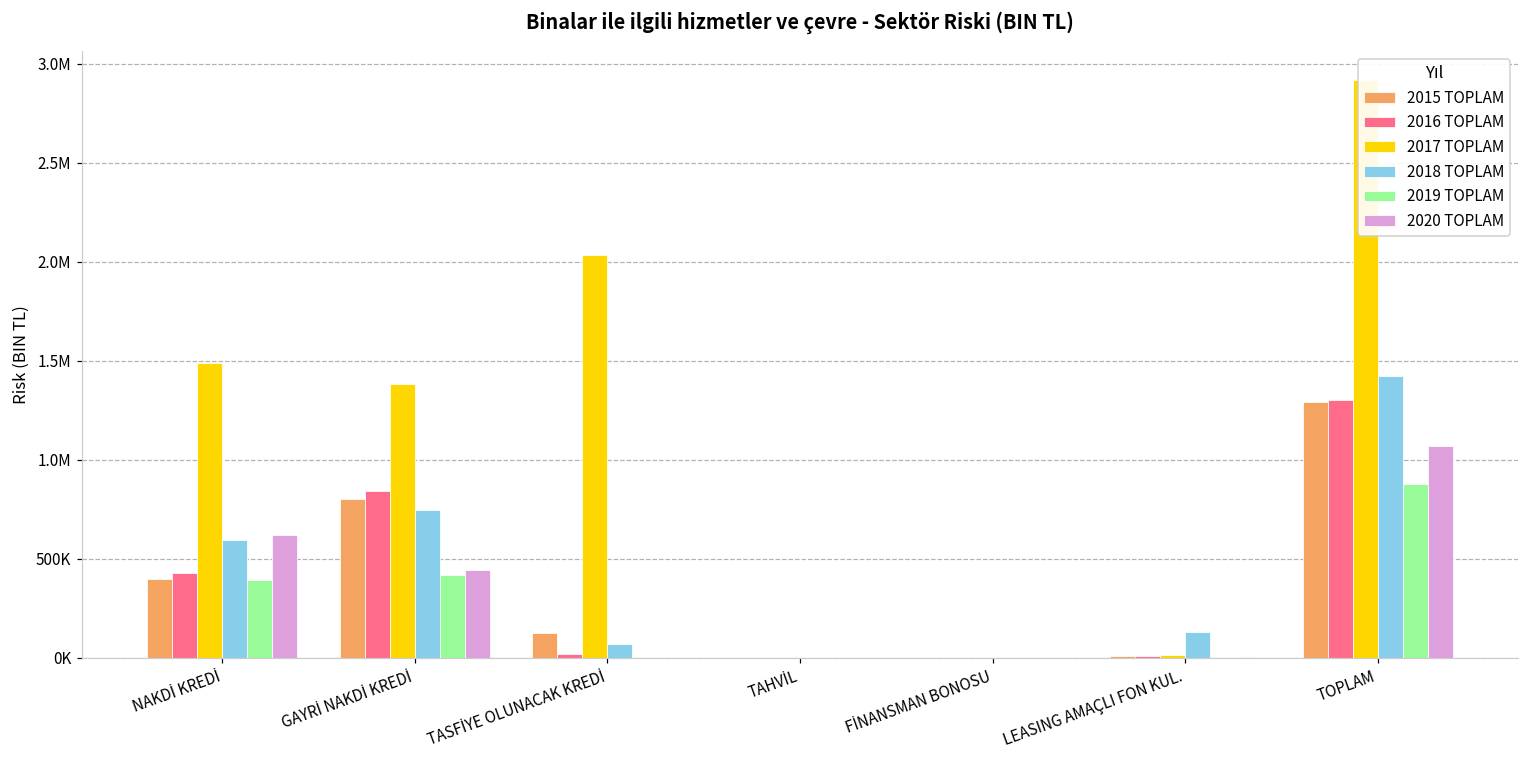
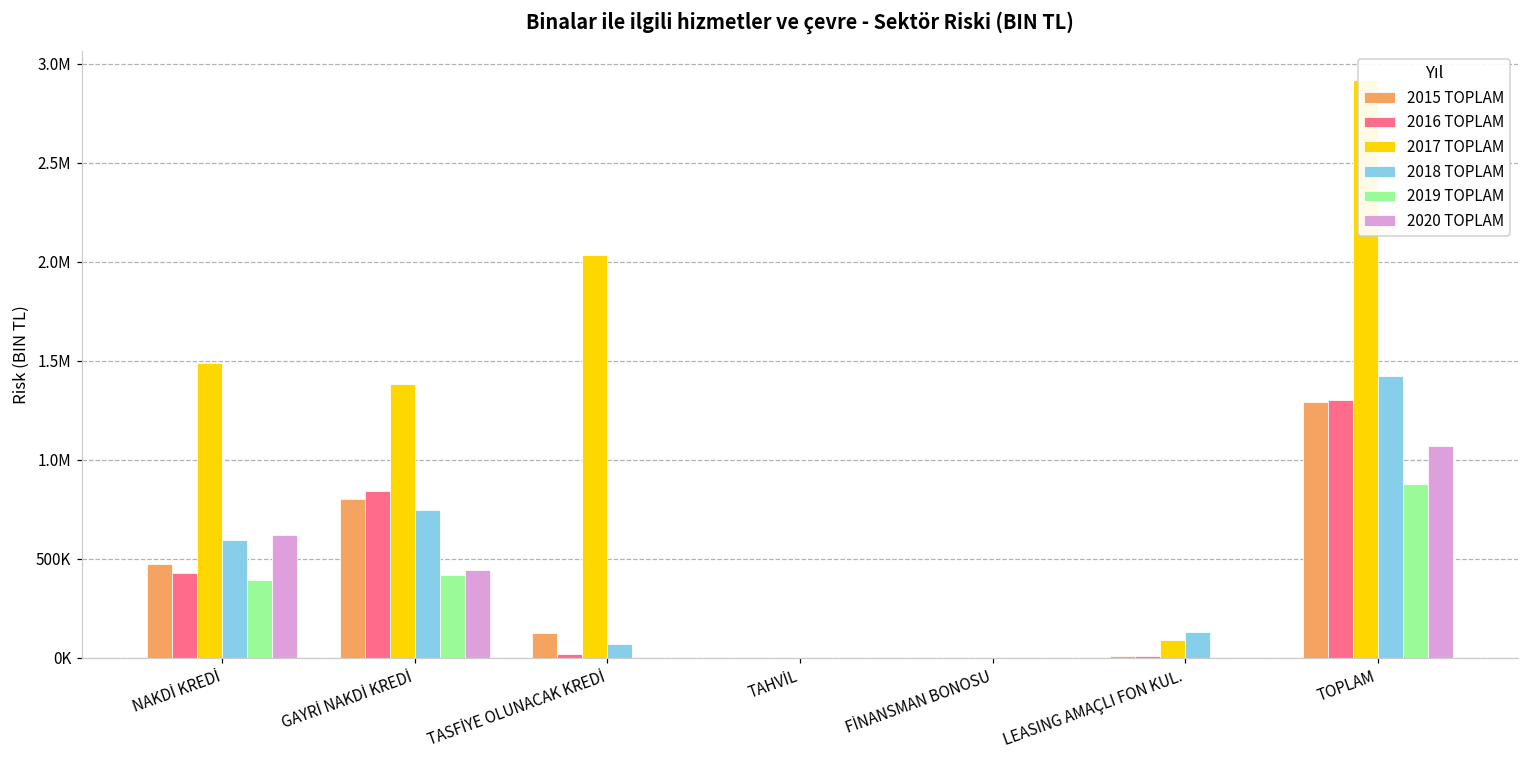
  {
    "2015 TOPLAM": {
-     "NAKDİ KREDİ": 400000,
+     "NAKDİ KREDİ": 470000,
      "GAYRİ NAKDİ KREDİ": 800000,
      "TASFİYE OLUNACAK KREDİ": 120000,
      "TAHVİL": 0,
      "FİNANSMAN BONOSU": 0,
      "TOPLAM": 1290000
    },
    "2016 TOPLAM": {
      "NAKDİ KREDİ": 430000,
      "GAYRİ NAKDİ KREDİ": 840000,
      "TASFİYE OLUNACAK KREDİ": 20000,
      "TAHVİL": 0,
      "FİNANSMAN BONOSU": 0,
      "TOPLAM": 1300000
    },
    "2017 TOPLAM": {
      "NAKDİ KREDİ": 1490000,
      "GAYRİ NAKDİ KREDİ": 1380000,
      "TASFİYE OLUNACAK KREDİ": 2030000,
      "TAHVİL": 0,
      "FİNANSMAN BONOSU": 0,
-     "LEASING AMAÇLI FON KUL.": 10000
+     "LEASING AMAÇLI FON KUL.": 90000
    },
    "2018 TOPLAM": {
      "NAKDİ KREDİ": 600000,
      "GAYRİ NAKDİ KREDİ": 750000,
      "TASFİYE OLUNACAK KREDİ": 70000,
      "TAHVİL": 0,
      "FİNANSMAN BONOSU": 0,
      "LEASING AMAÇLI FON KUL.": 130000,
      "TOPLAM": 1420000
    },
    "2019 TOPLAM": {
      "NAKDİ KREDİ": 400000,
      "GAYRİ NAKDİ KREDİ": 420000,
      "TAHVİL": 0,
      "FİNANSMAN BONOSU": 0,
      "TOPLAM": 880000
    },
    "2020 TOPLAM": {
      "NAKDİ KREDİ": 620000,
      "GAYRİ NAKDİ KREDİ": 440000,
      "TAHVİL": 0,
      "FİNANSMAN BONOSU": 0,
      "TOPLAM": 1070000
    }
  }
